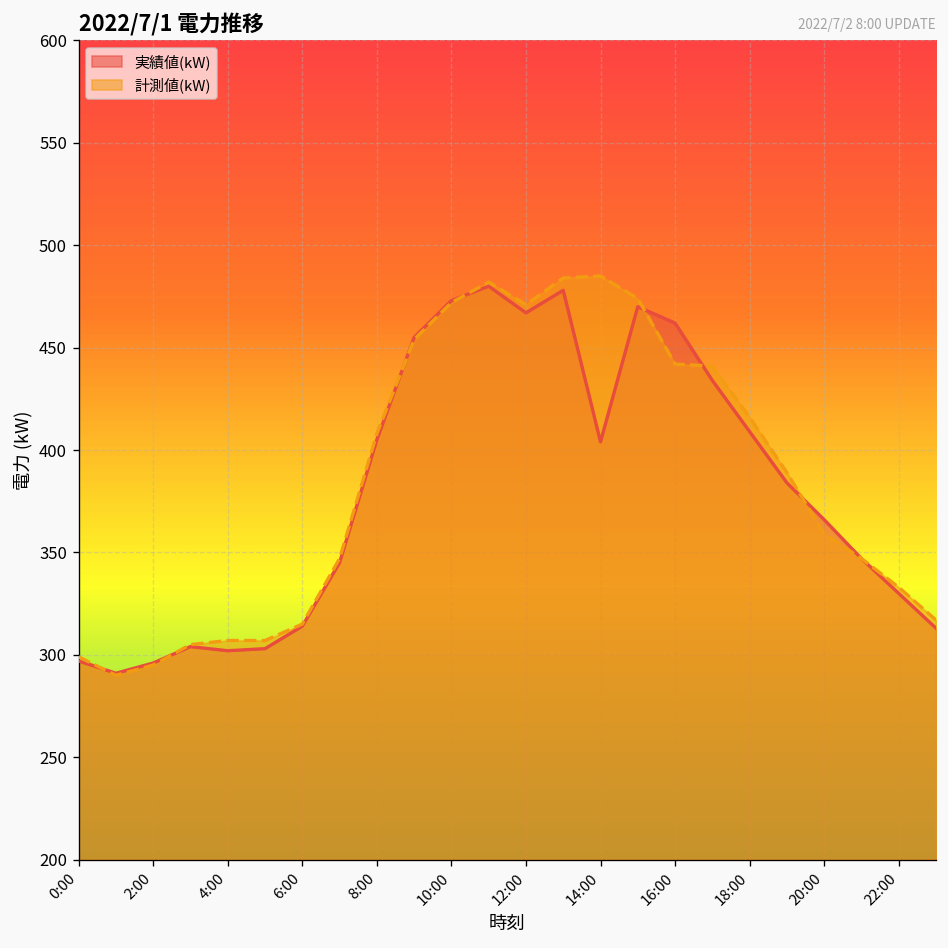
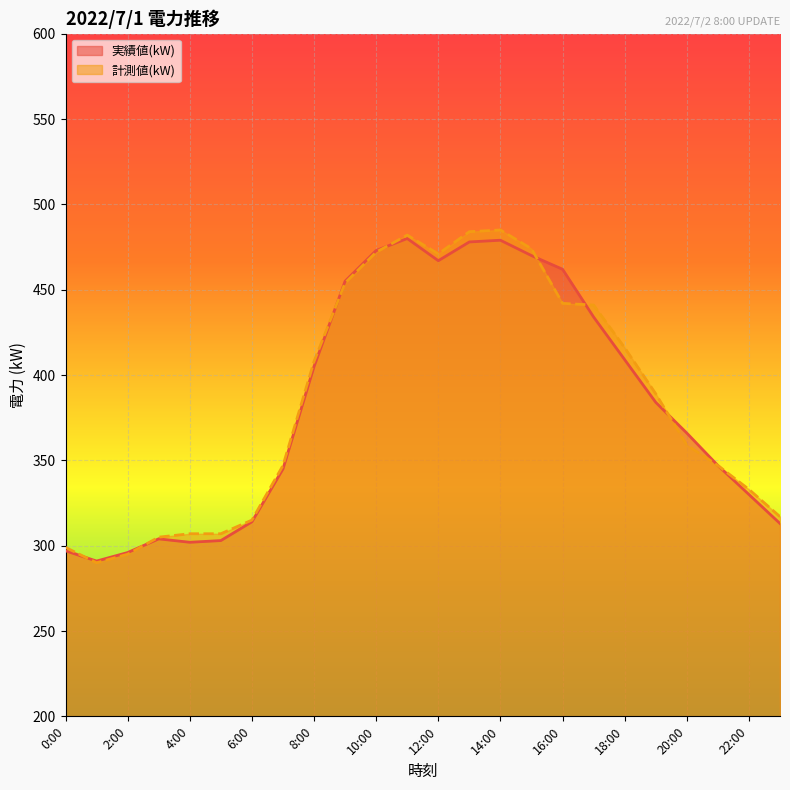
  {
    "実績値(kW)": {
      "0:00": 297,
      "4:00": 302,
      "8:00": 405,
      "12:00": 467,
-     "14:00": 404,
+     "14:00": 479,
      "16:00": 462,
      "18:00": 409,
      "20:00": 366,
      "22:00": 330
    },
    "計測値(kW)": {
      "0:00": 299,
      "4:00": 307,
      "8:00": 408,
      "12:00": 471,
      "14:00": 485,
      "16:00": 442,
      "18:00": 416,
      "20:00": 359,
      "22:00": 333
    }
  }
